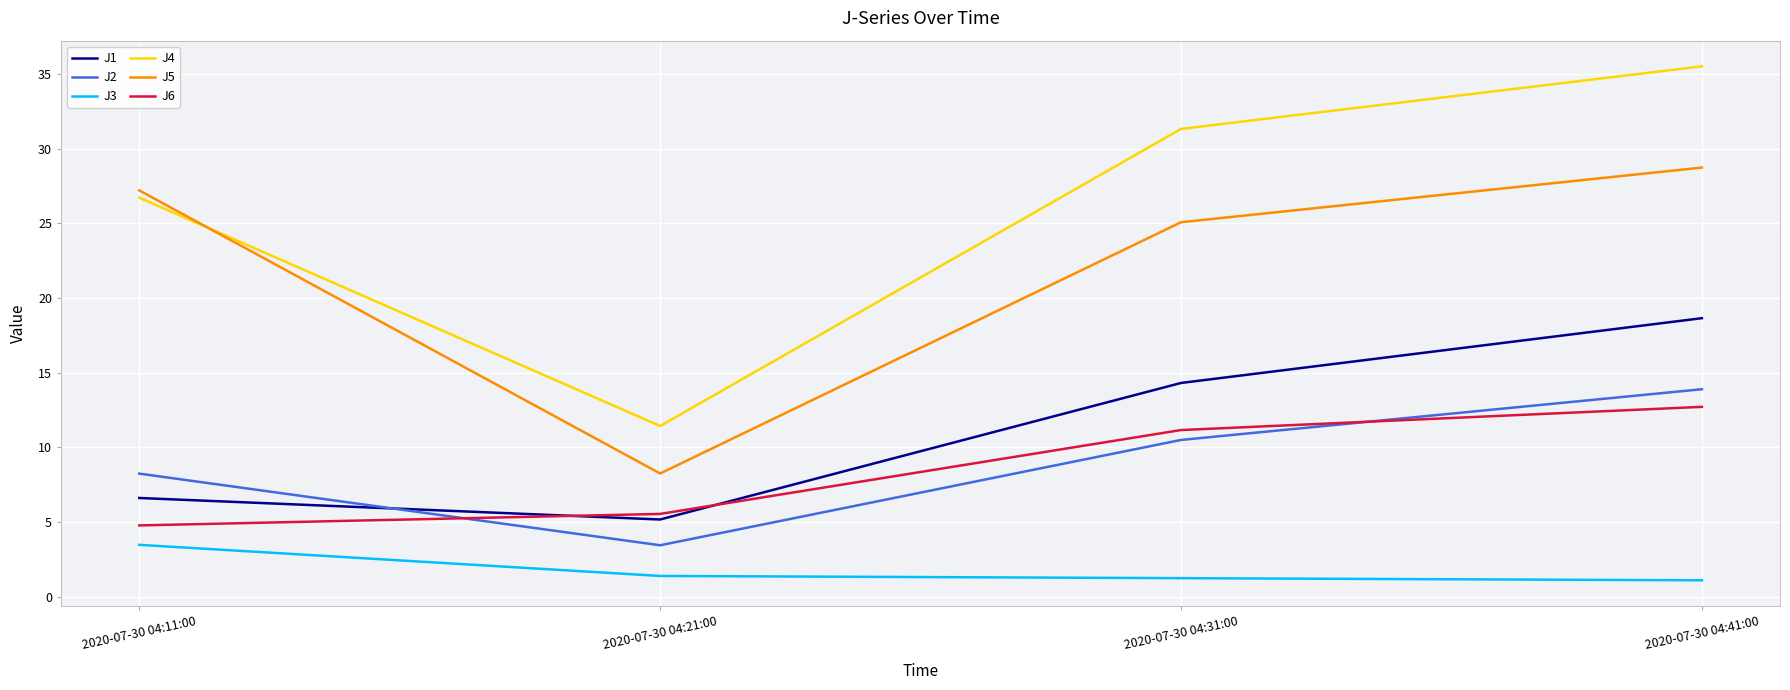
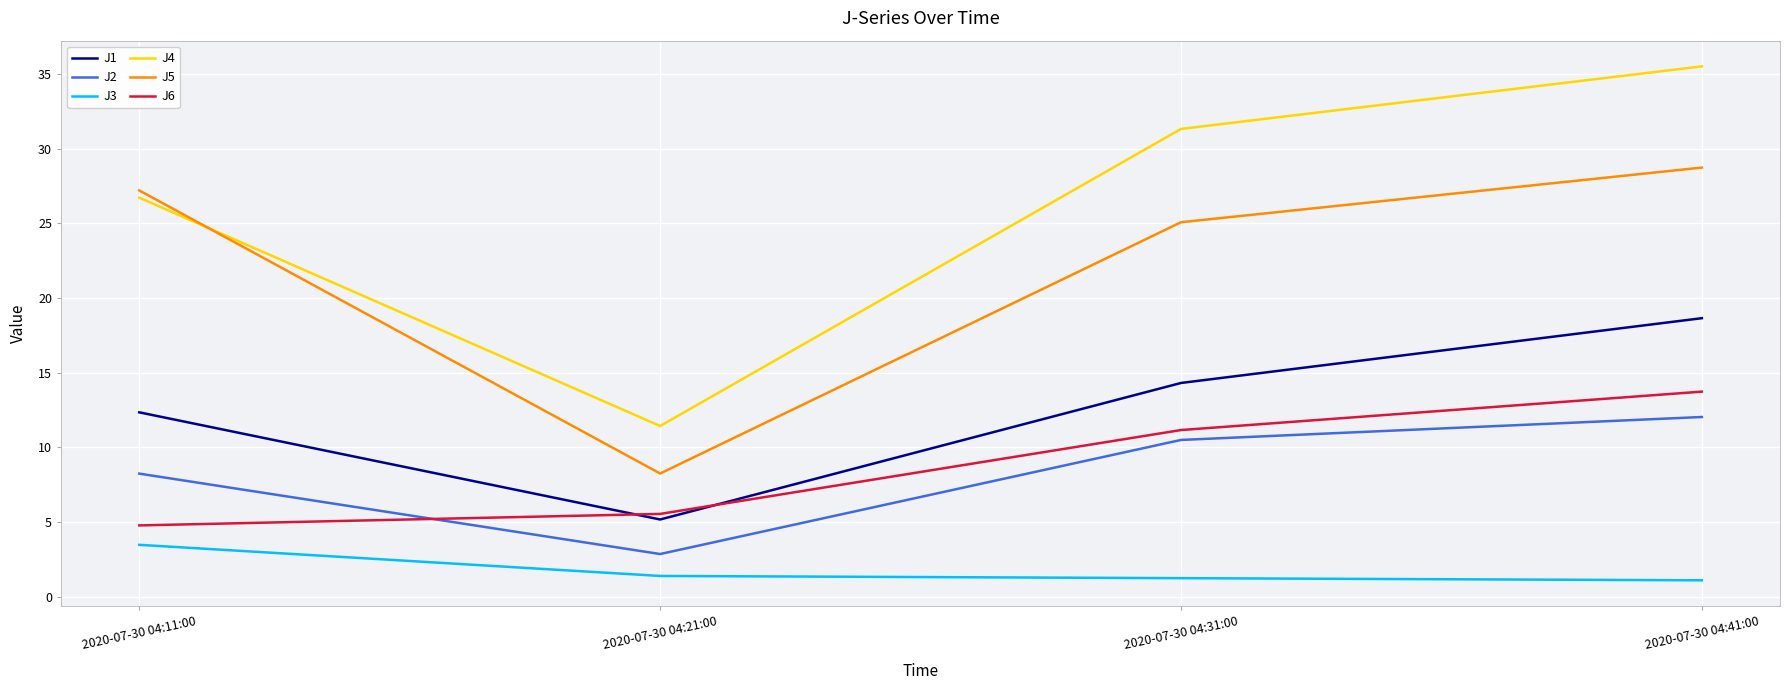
  {
    "J1": {
-     "2020-07-30 04:11:00": 6.6,
+     "2020-07-30 04:11:00": 12.3,
      "2020-07-30 04:21:00": 5.2,
      "2020-07-30 04:31:00": 14.3,
      "2020-07-30 04:41:00": 18.7
    },
    "J2": {
      "2020-07-30 04:11:00": 8.2,
-     "2020-07-30 04:21:00": 3.4,
+     "2020-07-30 04:21:00": 2.9,
      "2020-07-30 04:31:00": 10.5,
-     "2020-07-30 04:41:00": 13.9
+     "2020-07-30 04:41:00": 12.0
    },
    "J3": {
      "2020-07-30 04:11:00": 3.5,
      "2020-07-30 04:21:00": 1.4,
      "2020-07-30 04:31:00": 1.2,
      "2020-07-30 04:41:00": 1.1
    },
    "J4": {
      "2020-07-30 04:11:00": 26.7,
      "2020-07-30 04:21:00": 11.4,
      "2020-07-30 04:31:00": 31.3,
      "2020-07-30 04:41:00": 35.5
    },
    "J5": {
      "2020-07-30 04:11:00": 27.2,
      "2020-07-30 04:21:00": 8.2,
      "2020-07-30 04:31:00": 25.1,
      "2020-07-30 04:41:00": 28.7
    },
    "J6": {
      "2020-07-30 04:11:00": 4.8,
      "2020-07-30 04:21:00": 5.5,
      "2020-07-30 04:31:00": 11.2,
-     "2020-07-30 04:41:00": 12.7
+     "2020-07-30 04:41:00": 13.7
    }
  }
